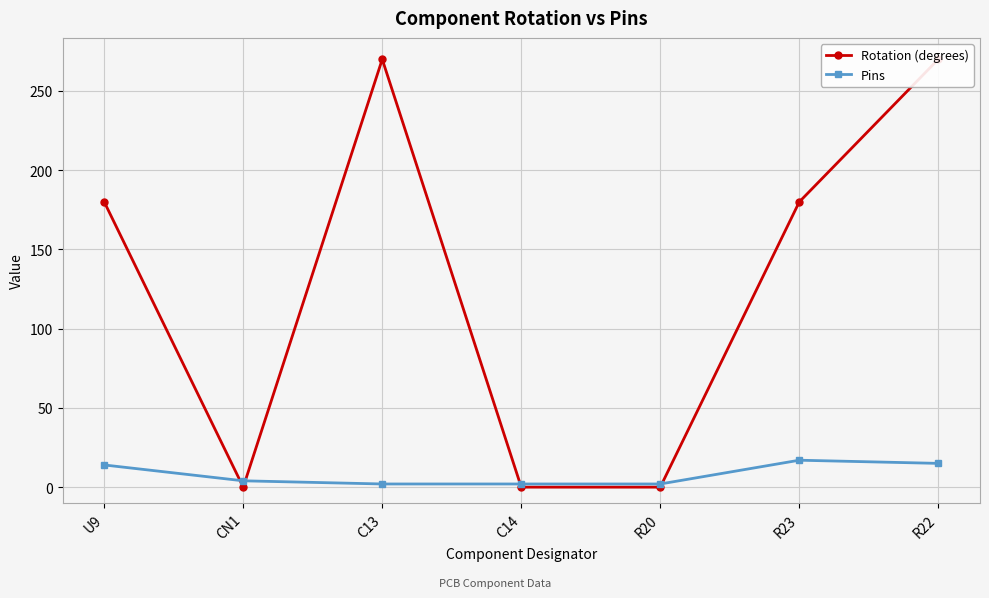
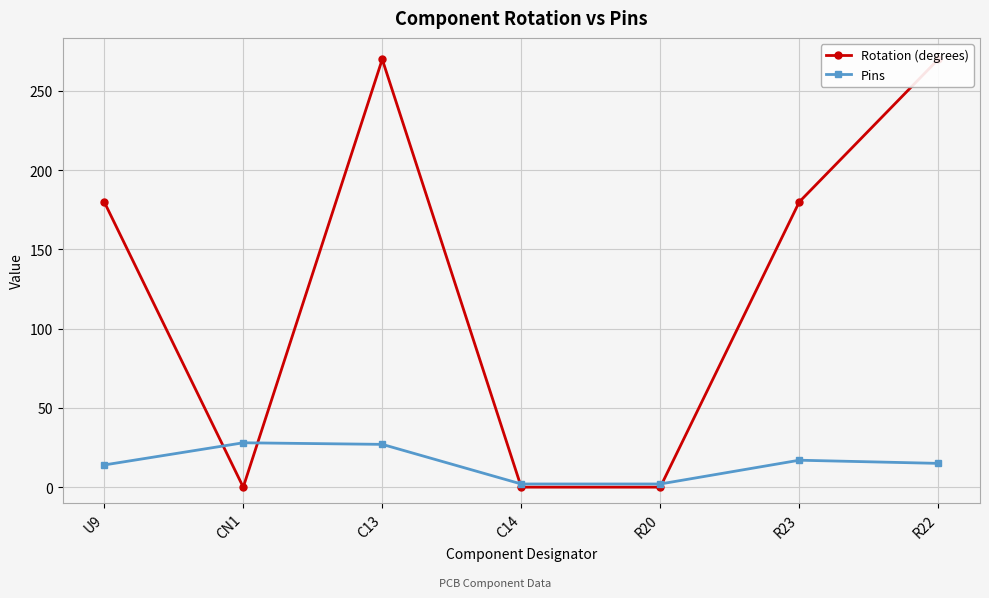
  {
    "Rotation (degrees)": {
      "U9": 180,
      "CN1": 0,
      "C13": 270,
      "C14": 0,
      "R20": 0,
      "R23": 180
    },
    "Pins": {
      "U9": 14,
-     "CN1": 4,
-     "C13": 2,
+     "CN1": 28,
+     "C13": 27,
      "C14": 2,
      "R20": 2,
      "R23": 17,
      "R22": 15
    }
  }
